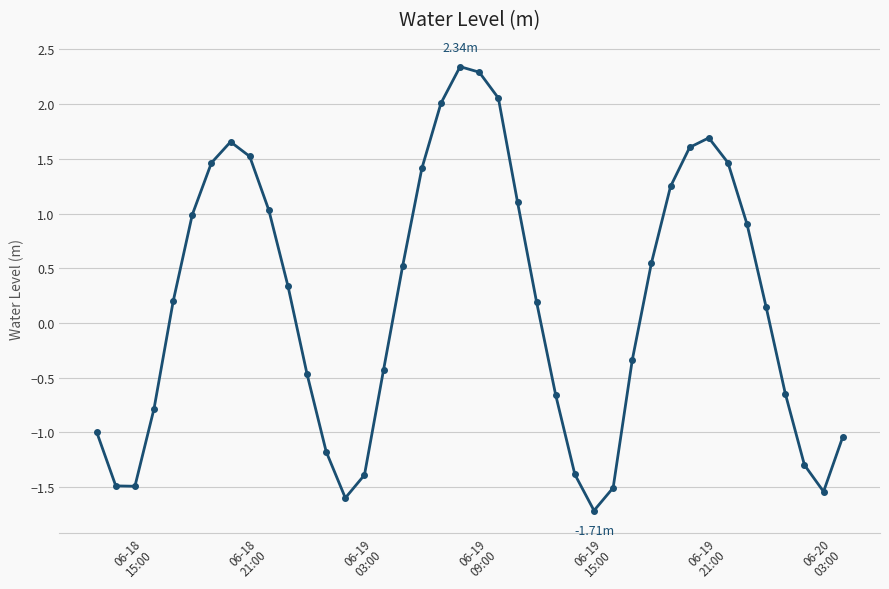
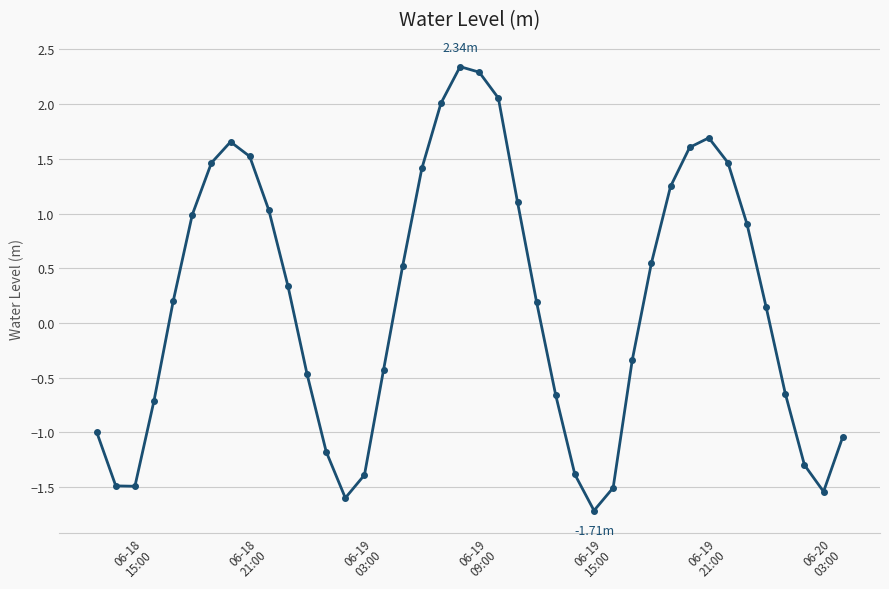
  {
-   "06-18 15:00": -0.78,
+   "06-18 15:00": -0.71,
    "06-18 21:00": 1.03,
    "06-19 03:00": -0.43,
    "06-19 09:00": 2.06,
    "06-19 15:00": -1.51,
    "06-19 21:00": 1.47,
    "06-20 03:00": -1.04
  }
